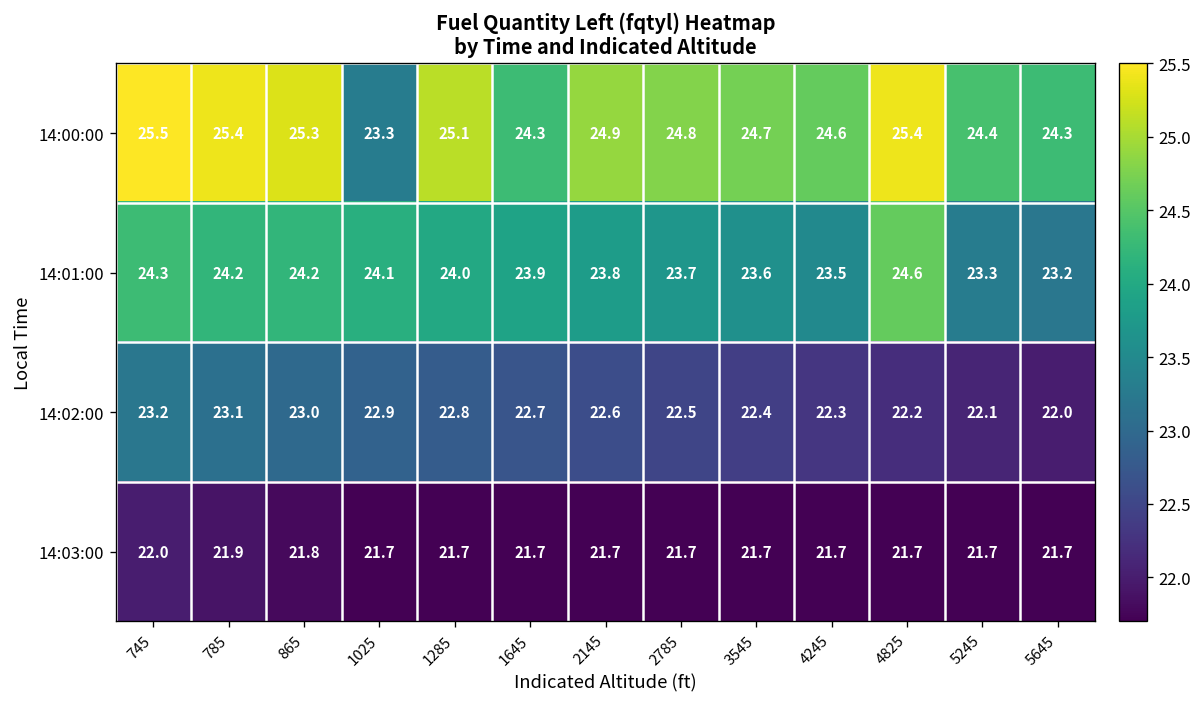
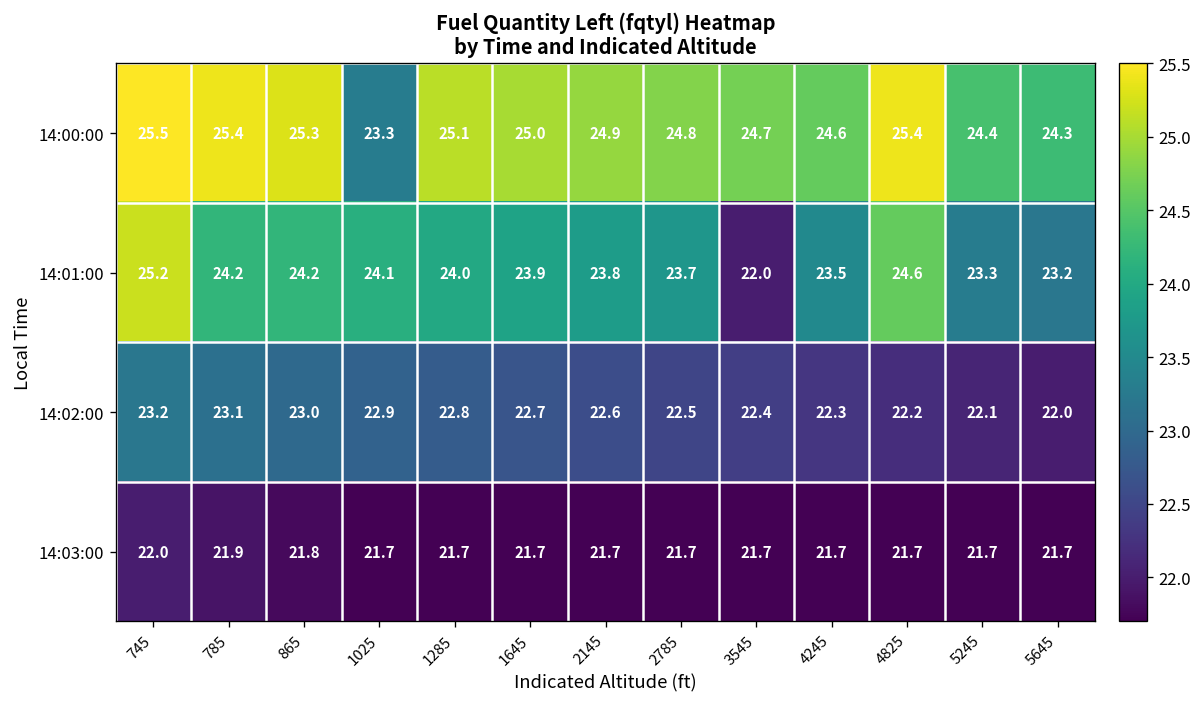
  {
    "14:00:00": {
      "745": 25.5,
      "785": 25.4,
      "865": 25.3,
      "1025": 23.3,
      "1285": 25.1,
-     "1645": 24.3,
+     "1645": 25.0,
      "2145": 24.9,
      "2785": 24.8,
      "3545": 24.7,
      "4245": 24.6,
      "4825": 25.4,
      "5245": 24.4,
      "5645": 24.3
    },
    "14:01:00": {
-     "745": 24.3,
+     "745": 25.2,
      "785": 24.2,
      "865": 24.2,
      "1025": 24.1,
      "1285": 24.0,
      "1645": 23.9,
      "2145": 23.8,
      "2785": 23.7,
-     "3545": 23.6,
+     "3545": 22.0,
      "4245": 23.5,
      "4825": 24.6,
      "5245": 23.3,
      "5645": 23.2
    },
    "14:02:00": {
      "745": 23.2,
      "785": 23.1,
      "865": 23.0,
      "1025": 22.9,
      "1285": 22.8,
      "1645": 22.7,
      "2145": 22.6,
      "2785": 22.5,
      "3545": 22.4,
      "4245": 22.3,
      "4825": 22.2,
      "5245": 22.1,
      "5645": 22.0
    },
    "14:03:00": {
      "745": 22.0,
      "785": 21.9,
      "865": 21.8,
      "1025": 21.7,
      "1285": 21.7,
      "1645": 21.7,
      "2145": 21.7,
      "2785": 21.7,
      "3545": 21.7,
      "4245": 21.7,
      "4825": 21.7,
      "5245": 21.7,
      "5645": 21.7
    }
  }
